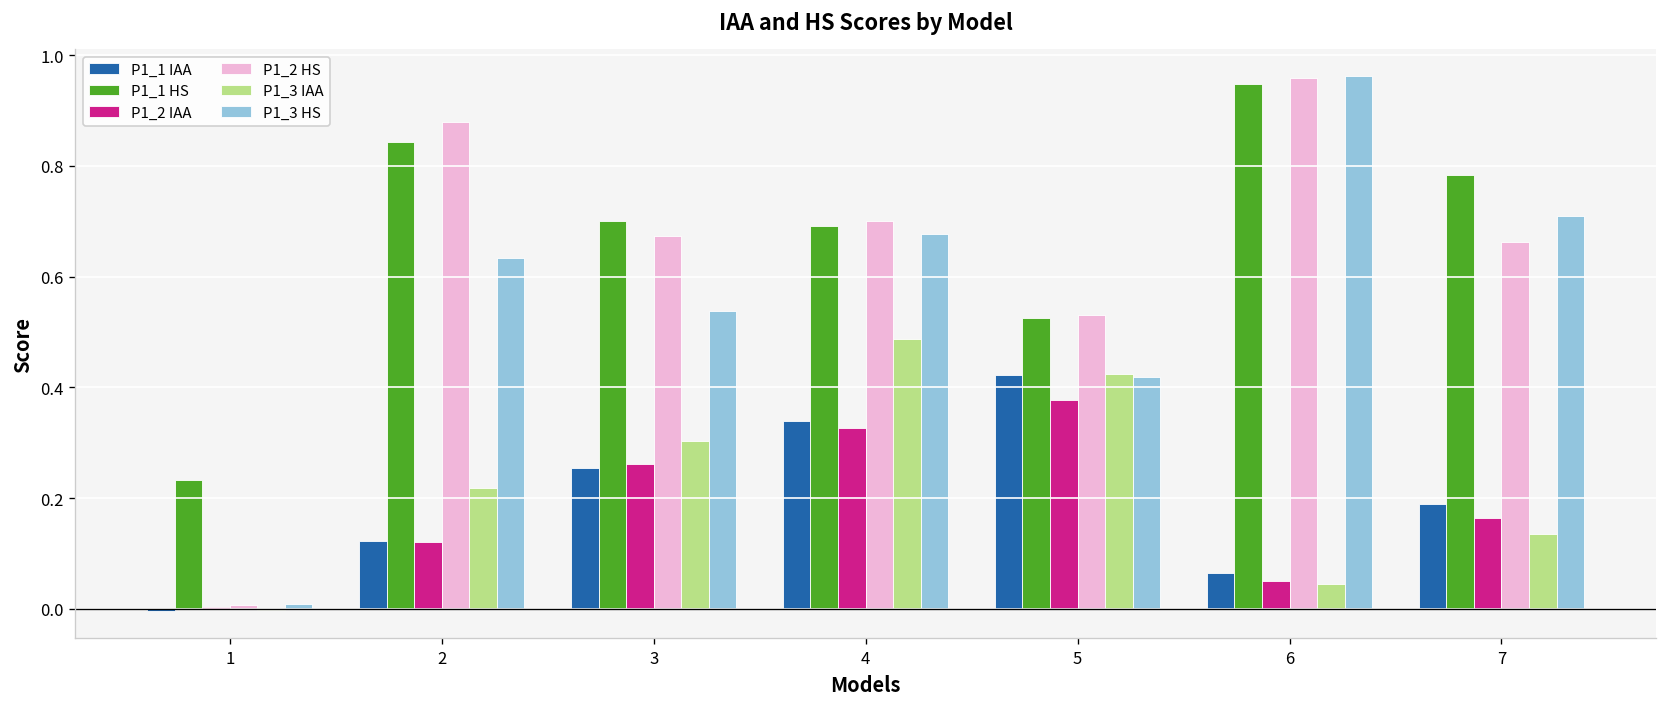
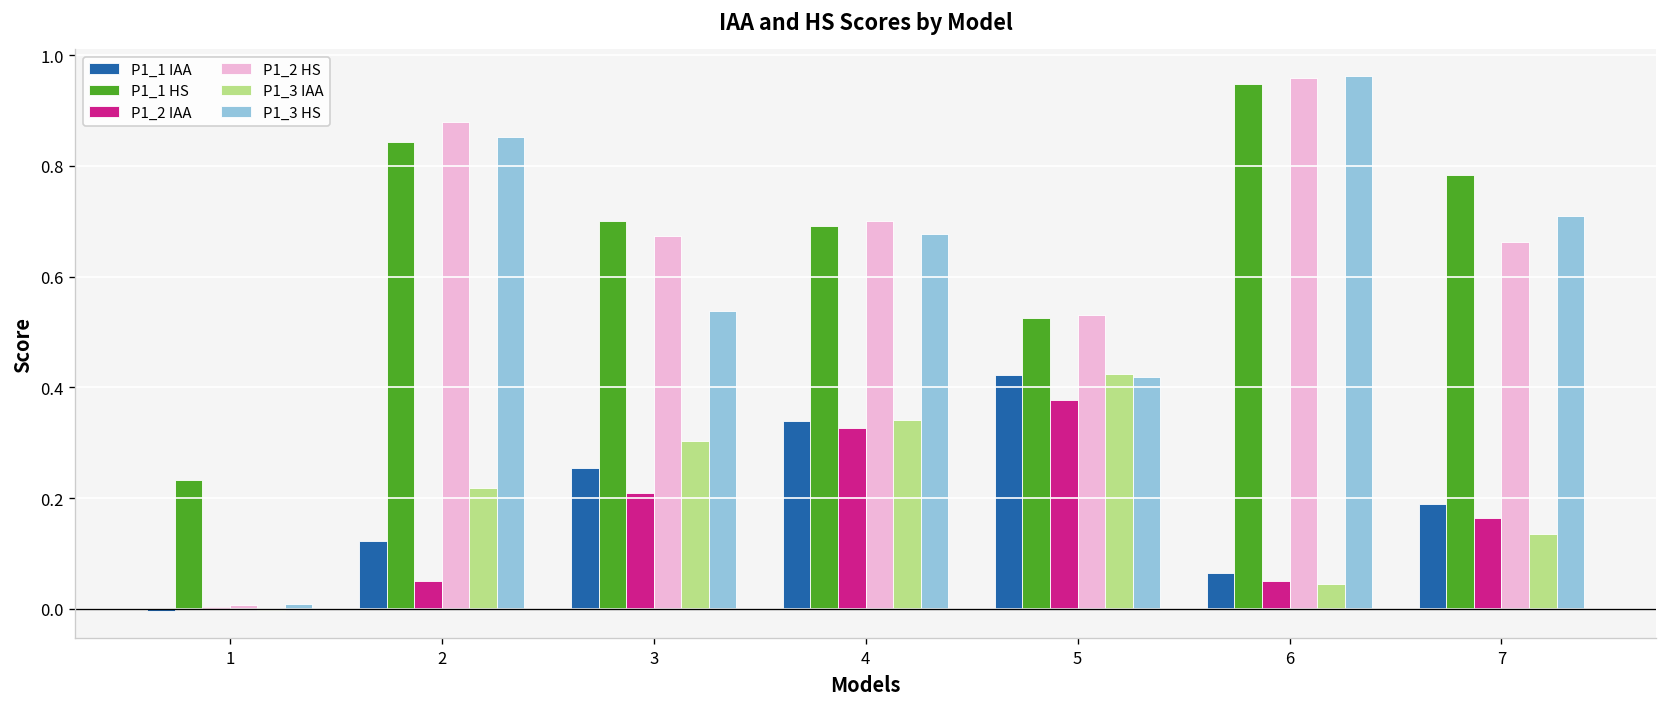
  {
    "P1_1 IAA": {
      "2": 0.12,
      "3": 0.25,
      "4": 0.34,
      "5": 0.42,
      "6": 0.06,
      "7": 0.19
    },
    "P1_1 HS": {
      "1": 0.23,
      "2": 0.84,
      "3": 0.70,
      "4": 0.69,
      "5": 0.53,
      "6": 0.95,
      "7": 0.78
    },
    "P1_2 IAA": {
-     "2": 0.12,
-     "3": 0.26,
+     "2": 0.05,
+     "3": 0.21,
      "4": 0.33,
      "5": 0.38,
      "6": 0.05,
      "7": 0.16
    },
    "P1_2 HS": {
      "1": 0.01,
      "2": 0.88,
      "3": 0.67,
      "4": 0.70,
      "5": 0.53,
      "6": 0.96,
      "7": 0.66
    },
    "P1_3 IAA": {
      "2": 0.22,
      "3": 0.30,
-     "4": 0.49,
+     "4": 0.34,
      "5": 0.42,
      "6": 0.04,
      "7": 0.14
    },
    "P1_3 HS": {
      "1": 0.01,
-     "2": 0.63,
+     "2": 0.85,
      "3": 0.54,
      "4": 0.68,
      "5": 0.42,
      "6": 0.96,
      "7": 0.71
    }
  }
